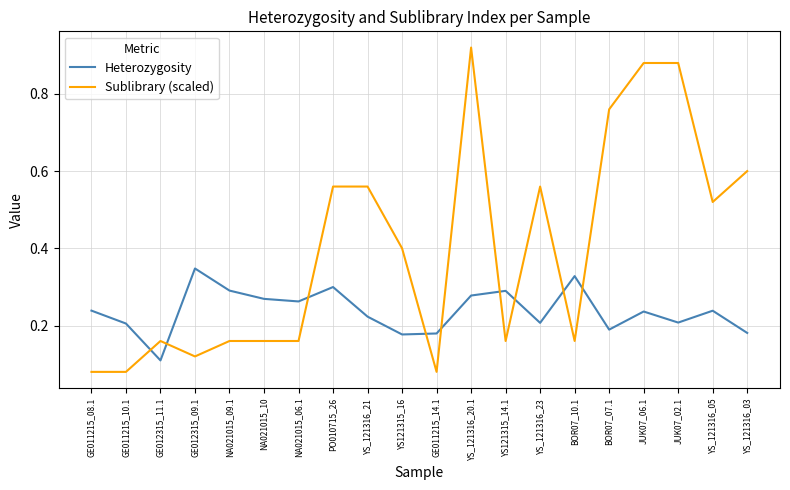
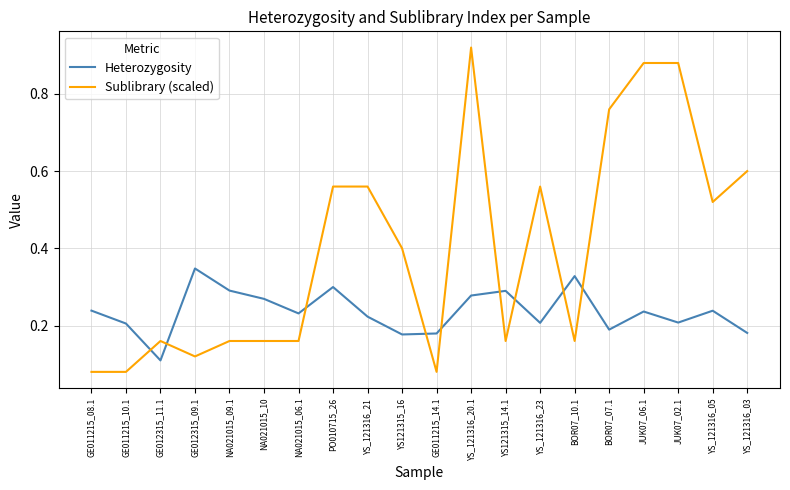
  {
    "Heterozygosity": {
      "GE011215_08.1": 0.24,
      "GE011215_10.1": 0.21,
      "GE012315_11.1": 0.11,
      "GE012315_09.1": 0.35,
      "NA021015_09.1": 0.29,
      "NA021015_10": 0.27,
-     "NA021015_06.1": 0.26,
+     "NA021015_06.1": 0.23,
      "PO010715_26": 0.30,
      "YS_121316_21": 0.22,
      "YS121315_16": 0.18,
      "GE011215_14.1": 0.18,
      "YS_121316_20.1": 0.28,
      "YS121315_14.1": 0.29,
      "YS_121316_23": 0.21,
      "BOR07_10.1": 0.33,
      "BOR07_07.1": 0.19,
      "JUK07_06.1": 0.24,
      "JUK07_02.1": 0.21,
      "YS_121316_05": 0.24,
      "YS_121316_03": 0.18
    },
    "Sublibrary (scaled)": {
      "GE011215_08.1": 0.08,
      "GE011215_10.1": 0.08,
      "GE012315_11.1": 0.16,
      "GE012315_09.1": 0.12,
      "NA021015_09.1": 0.16,
      "NA021015_10": 0.16,
      "NA021015_06.1": 0.16,
      "PO010715_26": 0.56,
      "YS_121316_21": 0.56,
      "YS121315_16": 0.40,
      "GE011215_14.1": 0.08,
      "YS_121316_20.1": 0.92,
      "YS121315_14.1": 0.16,
      "YS_121316_23": 0.56,
      "BOR07_10.1": 0.16,
      "BOR07_07.1": 0.76,
      "JUK07_06.1": 0.88,
      "JUK07_02.1": 0.88,
      "YS_121316_05": 0.52,
      "YS_121316_03": 0.60
    }
  }
